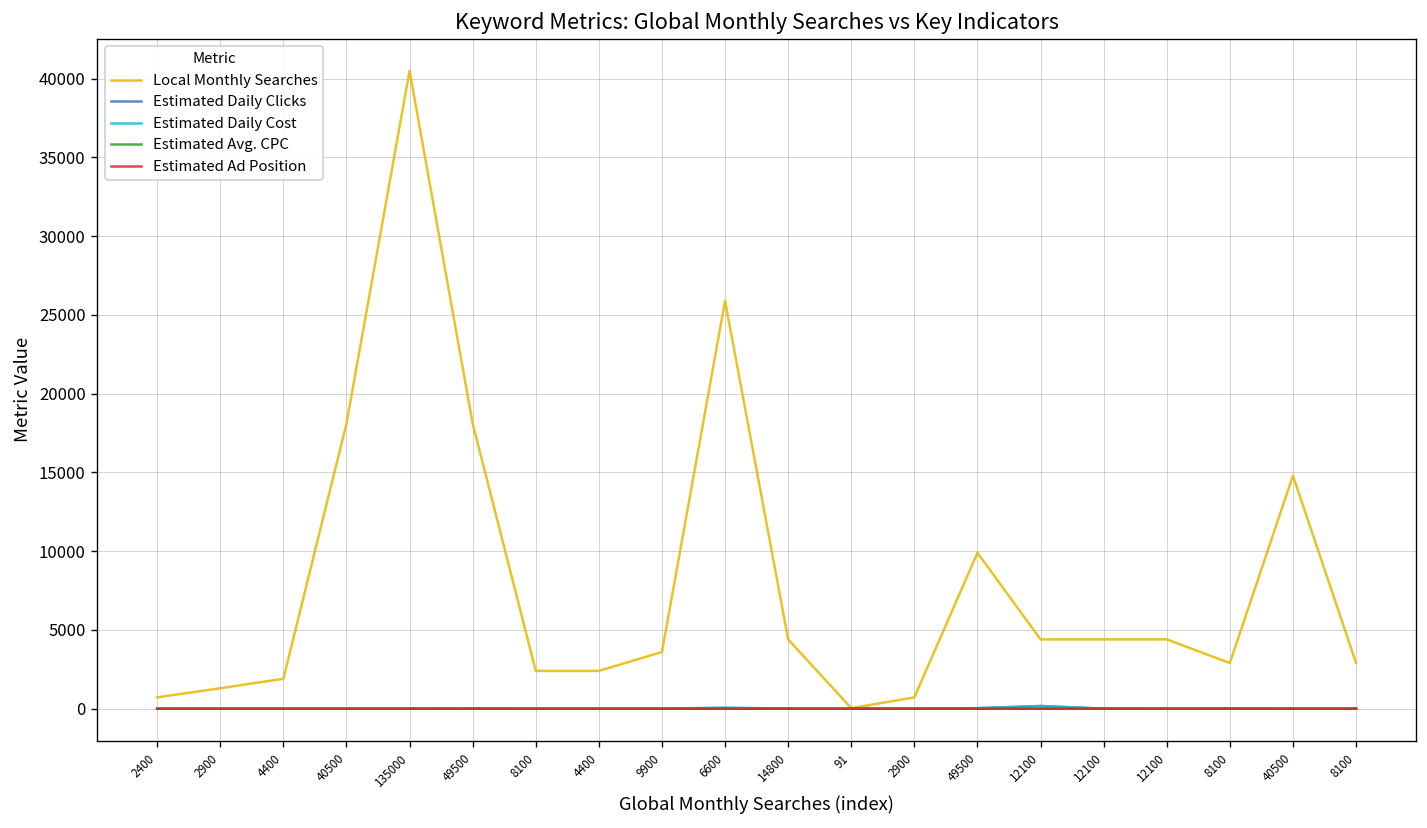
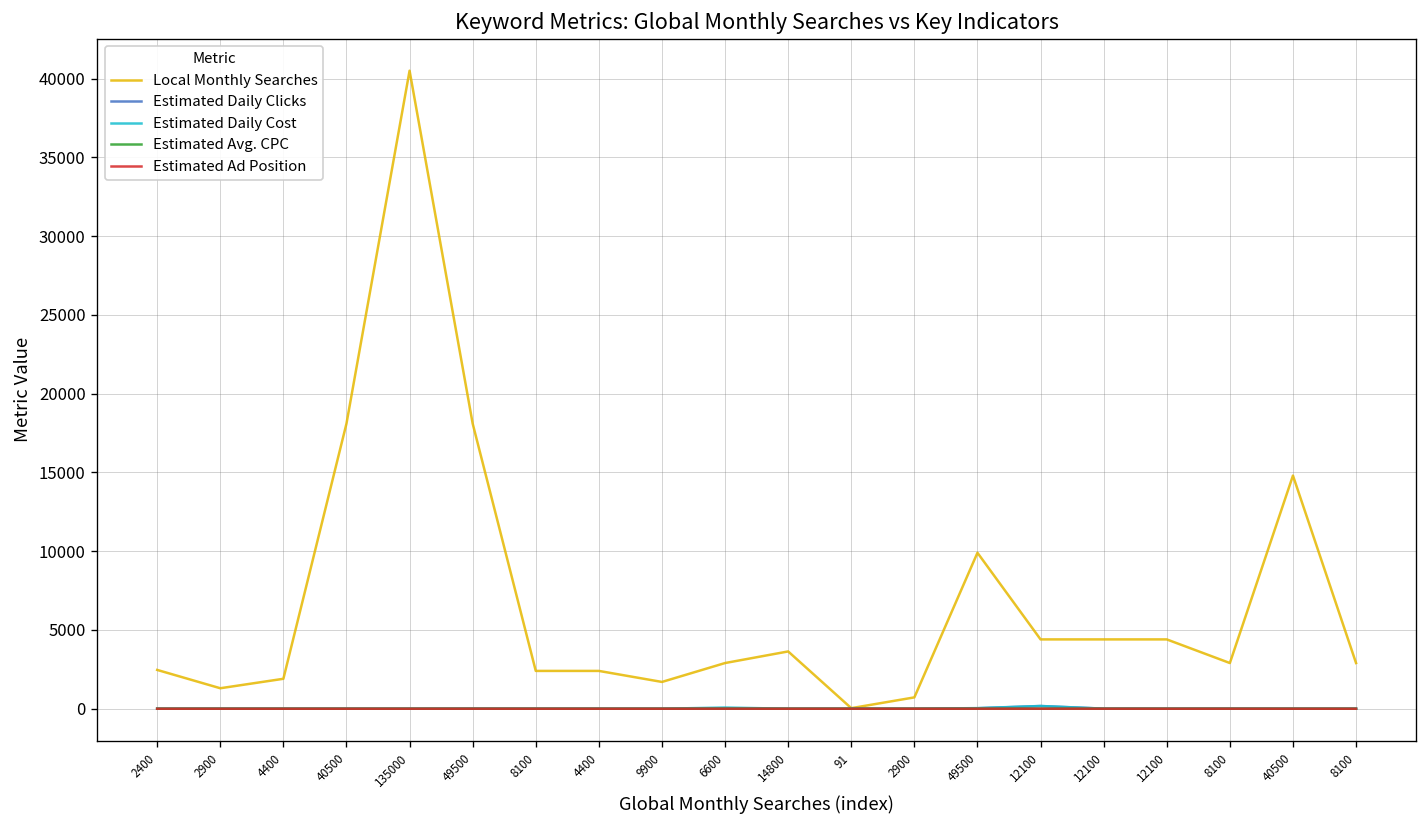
  {
    "Local Monthly Searches": {
-     "2400": 700,
+     "2400": 2500,
      "135000": 40500,
-     "9900": 3600,
-     "6600": 25900,
-     "14800": 4400
+     "9900": 1700,
+     "6600": 2900,
+     "14800": 3600
    }
  }
